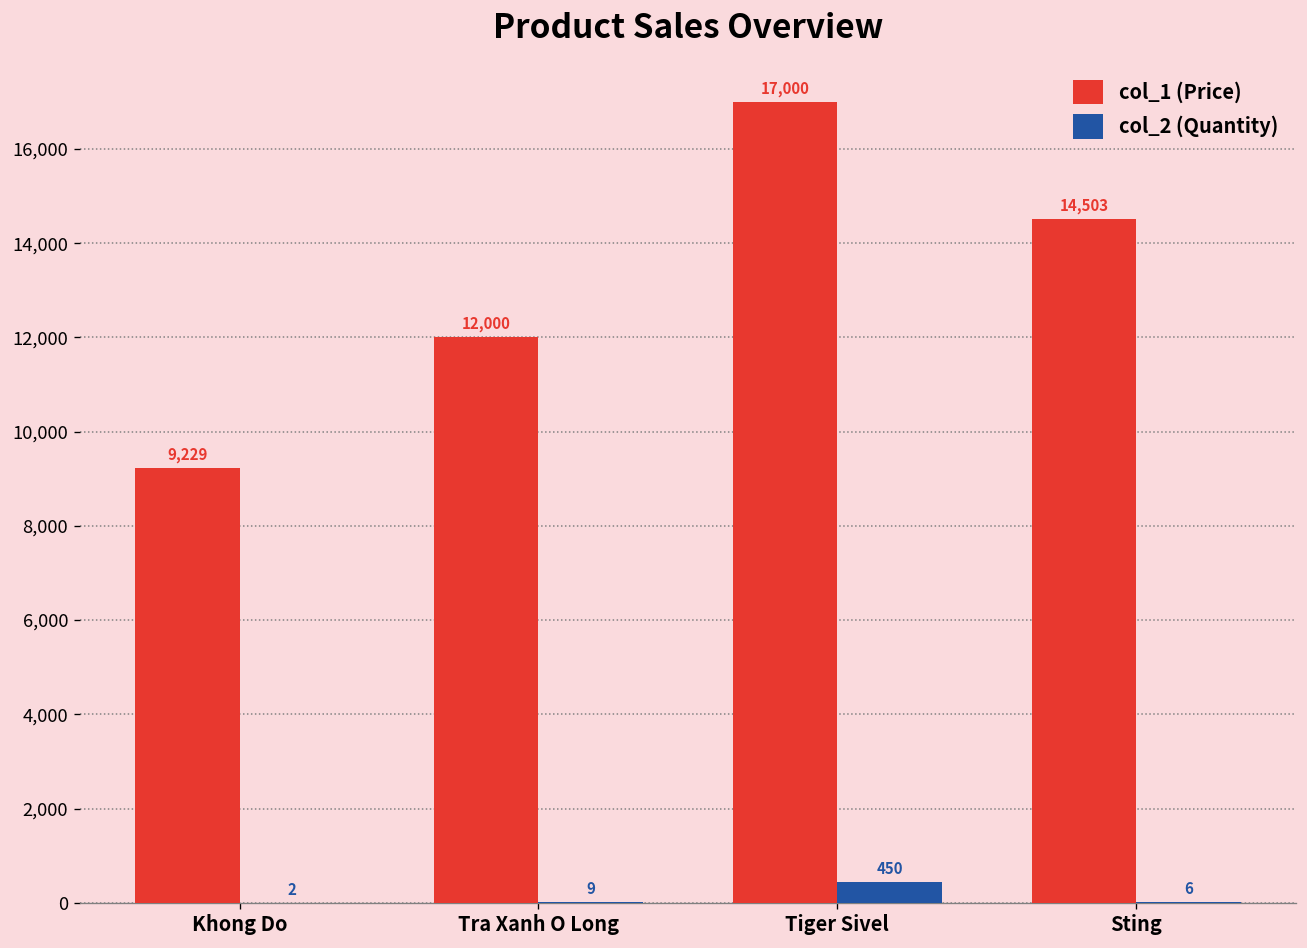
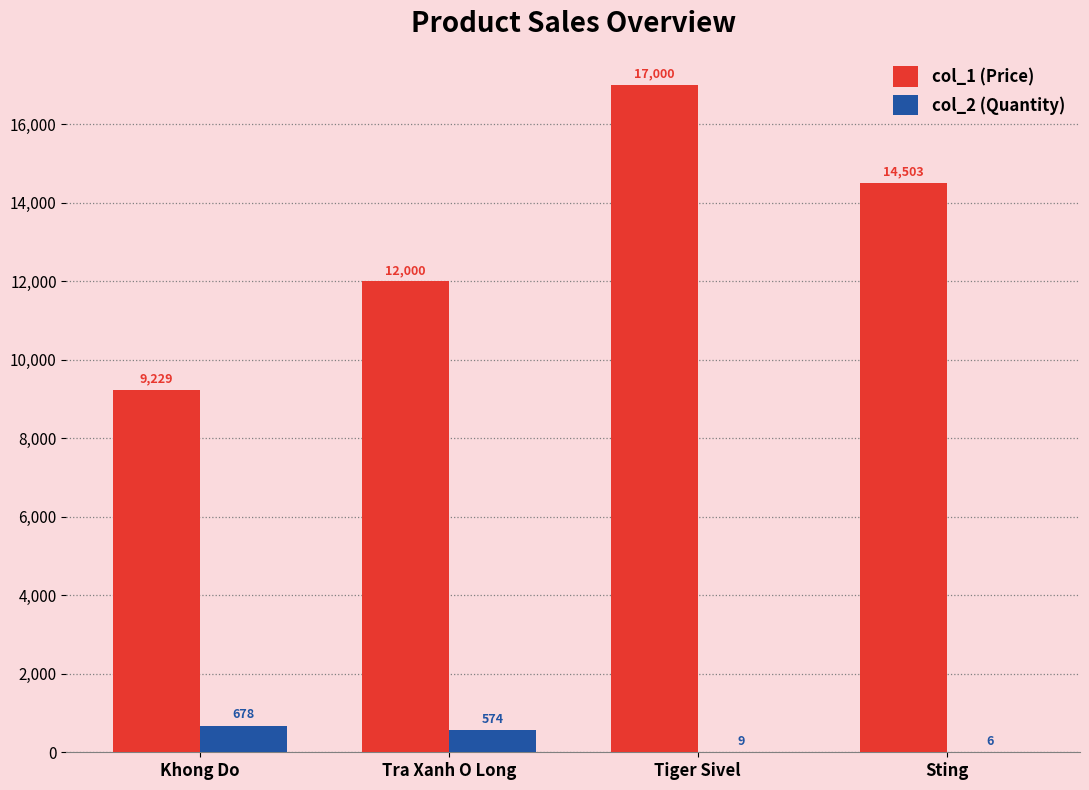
  {
    "col_1 (Price)": {
      "Khong Do": "9,229",
      "Tra Xanh O Long": "12,000",
      "Tiger Sivel": "17,000",
      "Sting": "14,503"
    },
    "col_2 (Quantity)": {
-     "Khong Do": "2",
-     "Tra Xanh O Long": "9",
-     "Tiger Sivel": "450",
+     "Khong Do": "678",
+     "Tra Xanh O Long": "574",
+     "Tiger Sivel": "9",
      "Sting": "6"
    }
  }
